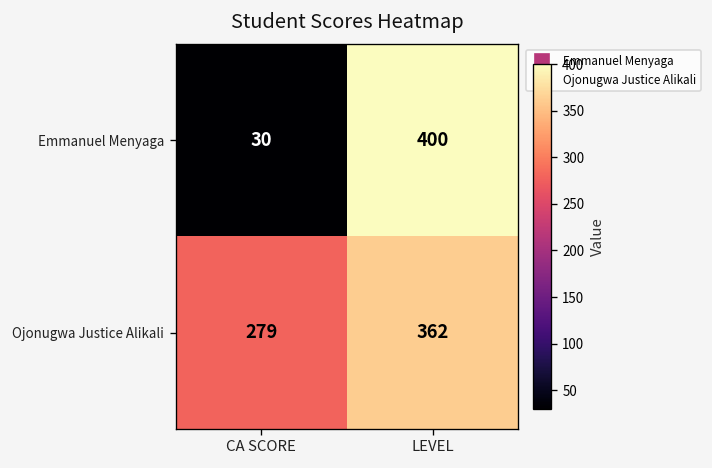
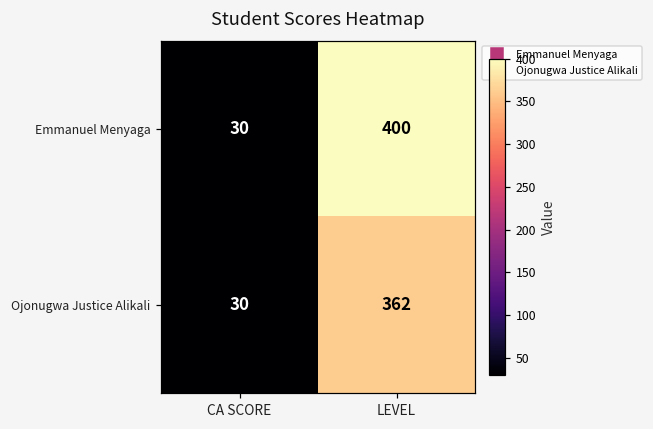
  {
    "Emmanuel Menyaga": {
      "CA SCORE": 30,
      "LEVEL": 400
    },
    "Ojonugwa Justice Alikali": {
-     "CA SCORE": 279,
+     "CA SCORE": 30,
      "LEVEL": 362
    }
  }
